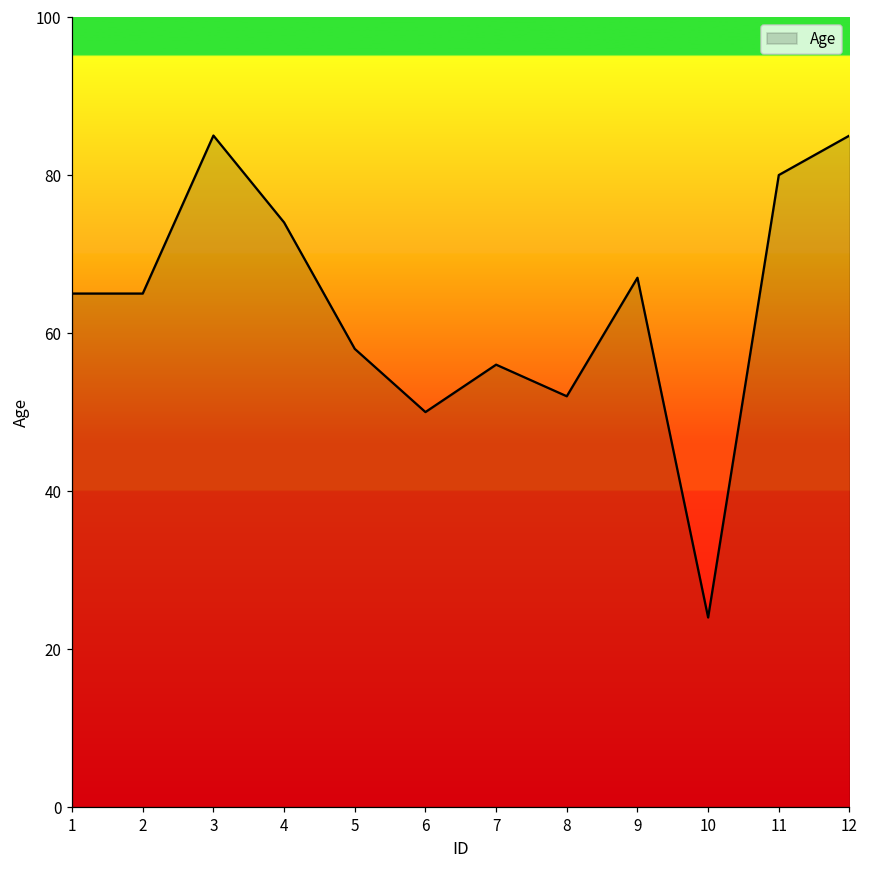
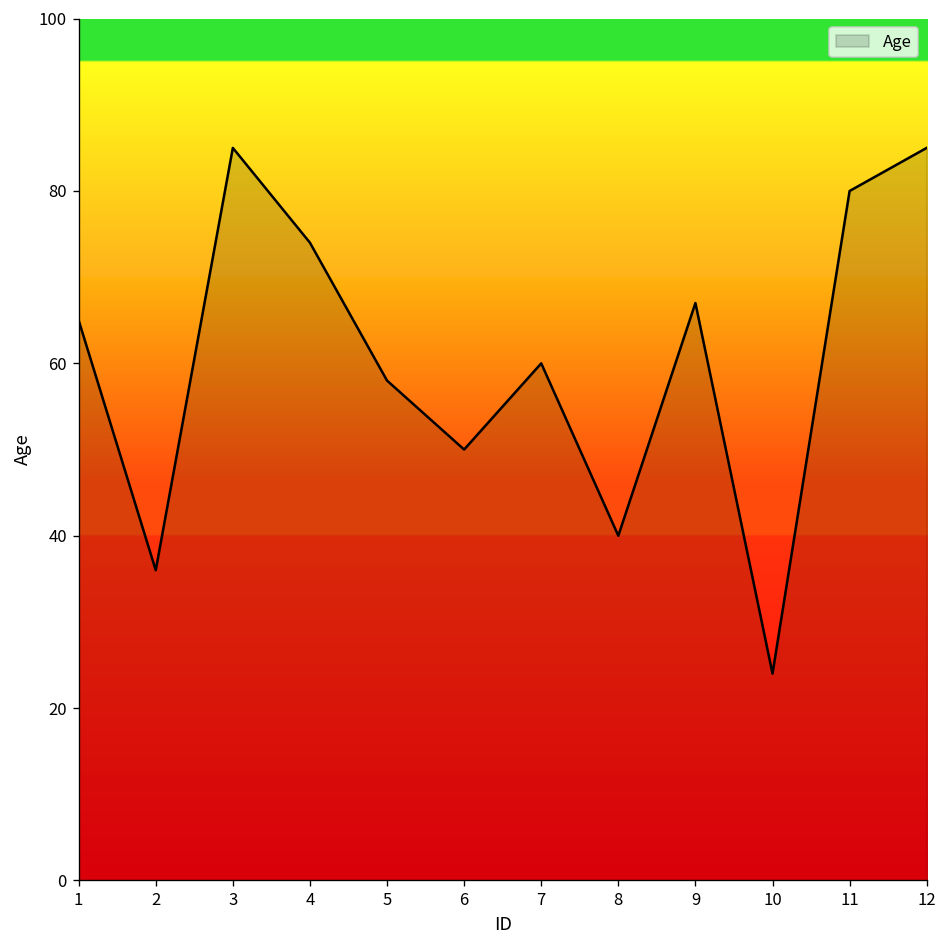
  {
    "1": 65,
-   "2": 65,
+   "2": 36,
    "3": 85,
    "4": 74,
    "5": 58,
    "6": 50,
-   "7": 56,
-   "8": 52,
+   "7": 60,
+   "8": 40,
    "9": 67,
    "10": 24,
    "11": 80,
    "12": 85
  }
